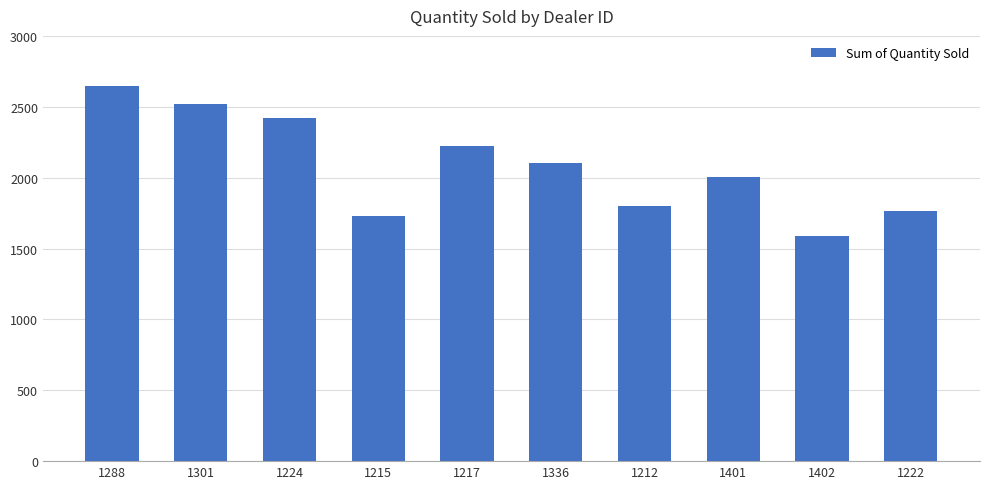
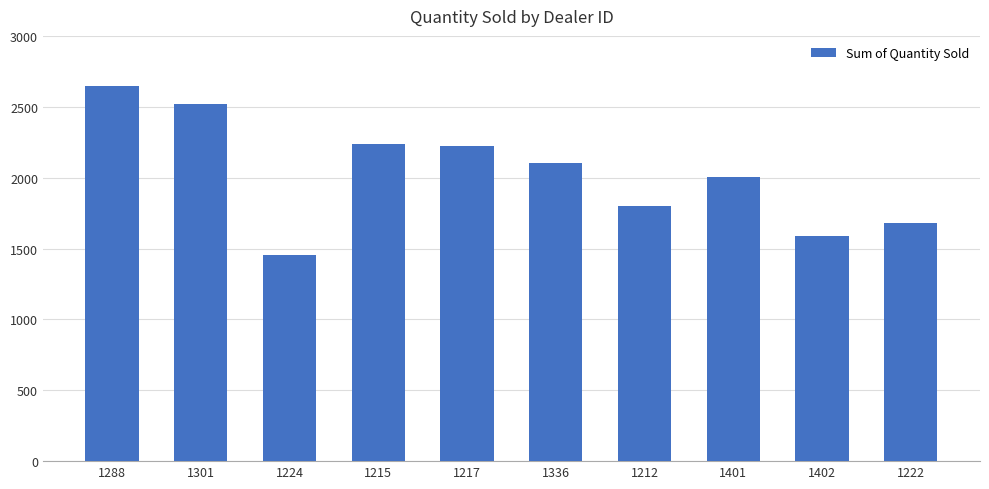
  {
    "1288": 2640,
    "1301": 2520,
-   "1224": 2420,
-   "1215": 1730,
+   "1224": 1460,
+   "1215": 2240,
    "1217": 2220,
    "1336": 2100,
    "1212": 1800,
    "1401": 2010,
    "1402": 1590,
-   "1222": 1760
+   "1222": 1680
  }
